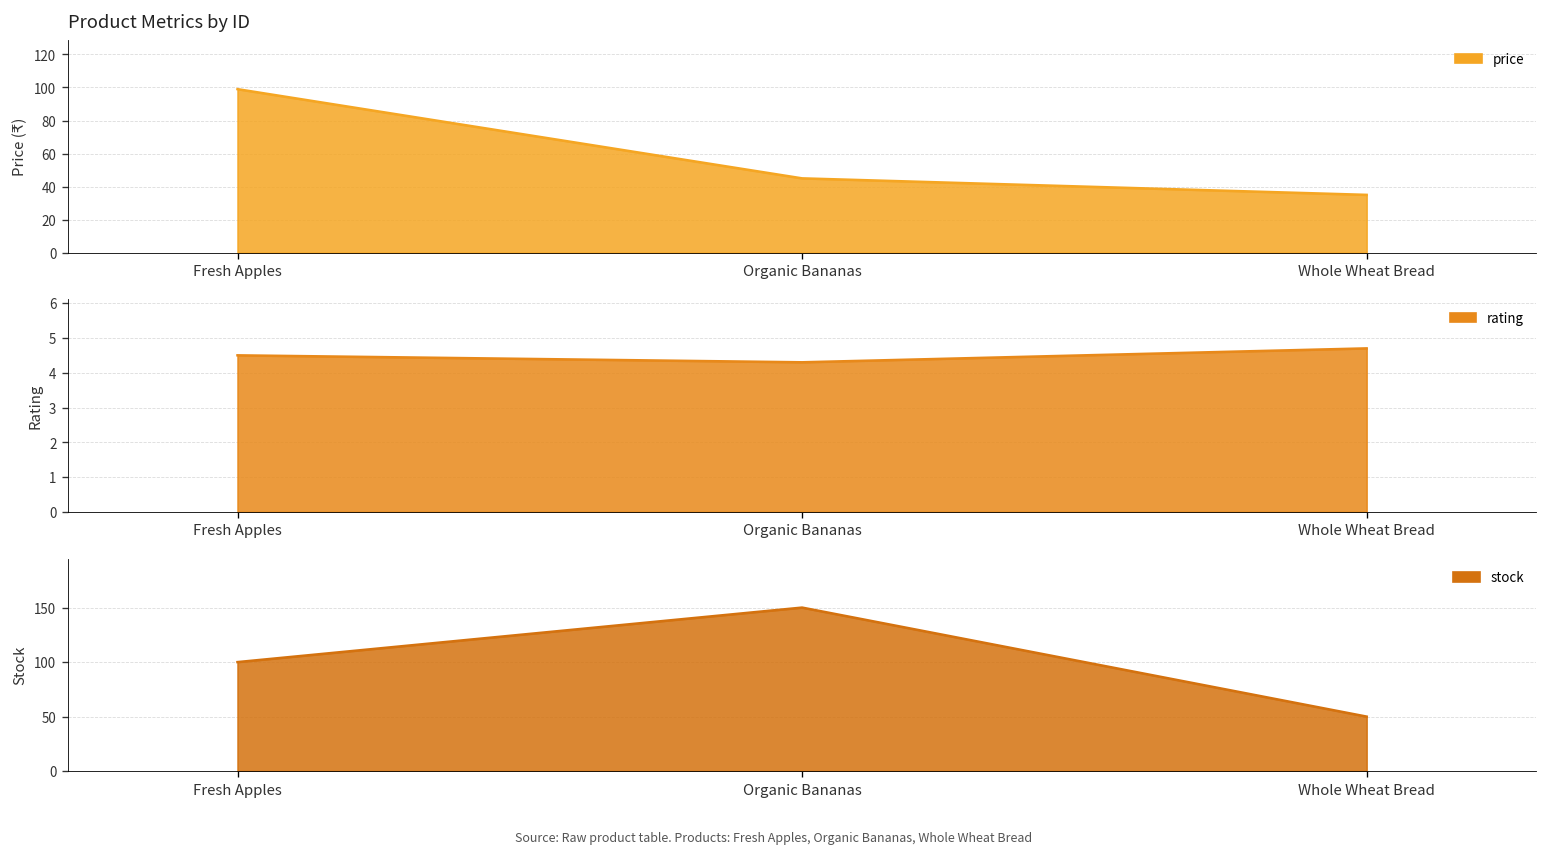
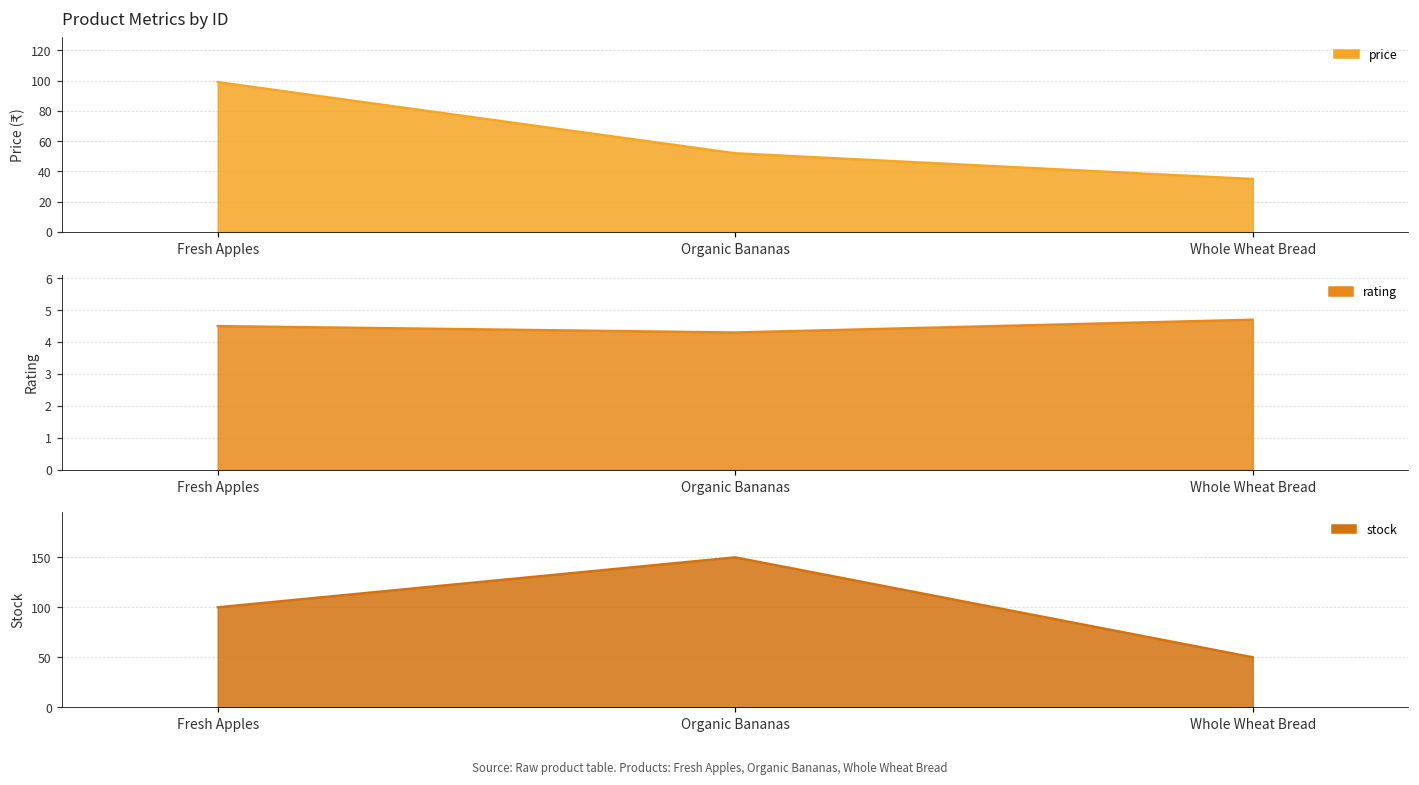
  {
    "Product Metrics by ID": {
      "Fresh Apples": 99,
-     "Organic Bananas": 45,
+     "Organic Bananas": 52,
      "Whole Wheat Bread": 35
    }
  }
